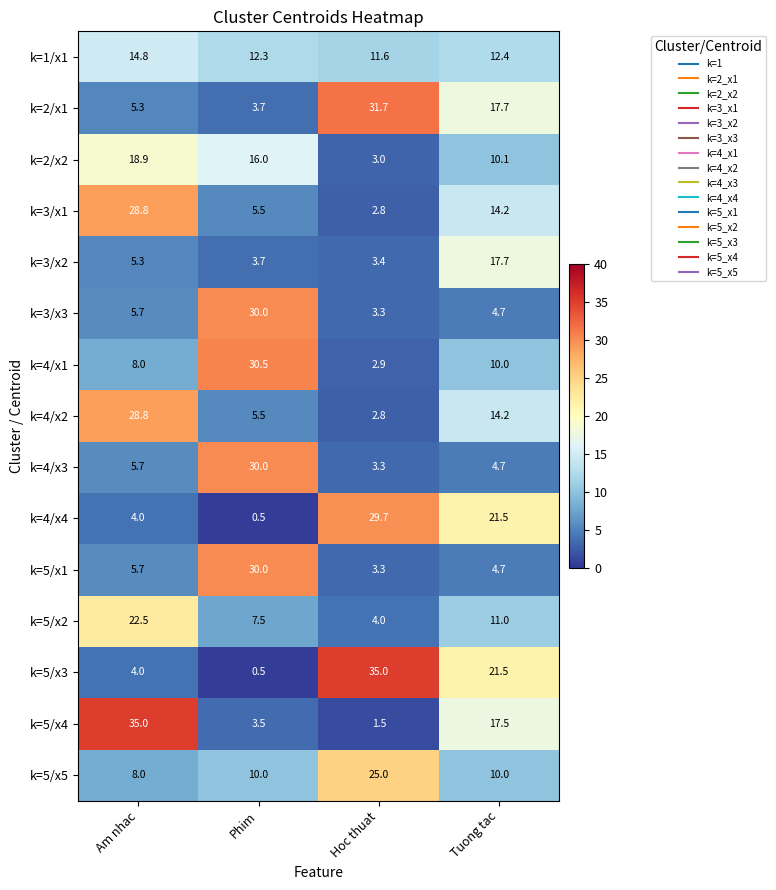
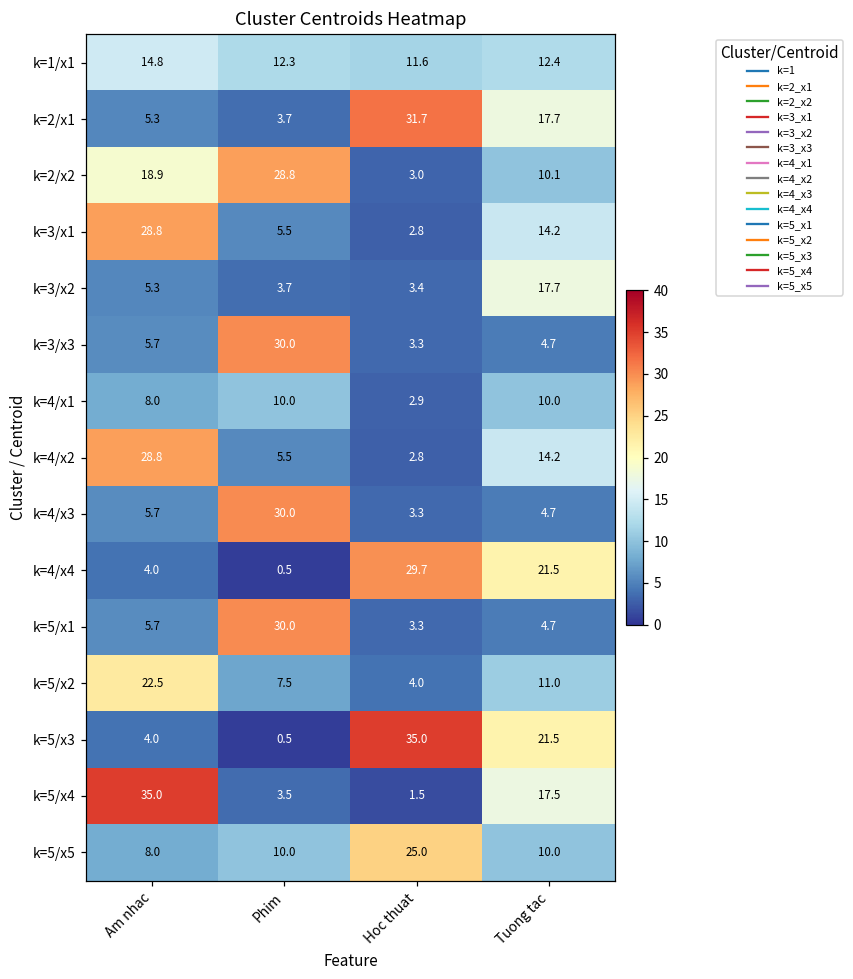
  {
    "k=1/x1": {
      "Am nhac": 14.8,
      "Phim": 12.3,
      "Hoc thuat": 11.6,
      "Tuong tac": 12.4
    },
    "k=2/x1": {
      "Am nhac": 5.3,
      "Phim": 3.7,
      "Hoc thuat": 31.7,
      "Tuong tac": 17.7
    },
    "k=2/x2": {
      "Am nhac": 18.9,
-     "Phim": 16.0,
+     "Phim": 28.8,
      "Hoc thuat": 3.0,
      "Tuong tac": 10.1
    },
    "k=3/x1": {
      "Am nhac": 28.8,
      "Phim": 5.5,
      "Hoc thuat": 2.8,
      "Tuong tac": 14.2
    },
    "k=3/x2": {
      "Am nhac": 5.3,
      "Phim": 3.7,
      "Hoc thuat": 3.4,
      "Tuong tac": 17.7
    },
    "k=3/x3": {
      "Am nhac": 5.7,
      "Phim": 30.0,
      "Hoc thuat": 3.3,
      "Tuong tac": 4.7
    },
    "k=4/x1": {
      "Am nhac": 8.0,
-     "Phim": 30.5,
+     "Phim": 10.0,
      "Hoc thuat": 2.9,
      "Tuong tac": 10.0
    },
    "k=4/x2": {
      "Am nhac": 28.8,
      "Phim": 5.5,
      "Hoc thuat": 2.8,
      "Tuong tac": 14.2
    },
    "k=4/x3": {
      "Am nhac": 5.7,
      "Phim": 30.0,
      "Hoc thuat": 3.3,
      "Tuong tac": 4.7
    },
    "k=4/x4": {
      "Am nhac": 4.0,
      "Phim": 0.5,
      "Hoc thuat": 29.7,
      "Tuong tac": 21.5
    },
    "k=5/x1": {
      "Am nhac": 5.7,
      "Phim": 30.0,
      "Hoc thuat": 3.3,
      "Tuong tac": 4.7
    },
    "k=5/x2": {
      "Am nhac": 22.5,
      "Phim": 7.5,
      "Hoc thuat": 4.0,
      "Tuong tac": 11.0
    },
    "k=5/x3": {
      "Am nhac": 4.0,
      "Phim": 0.5,
      "Hoc thuat": 35.0,
      "Tuong tac": 21.5
    },
    "k=5/x4": {
      "Am nhac": 35.0,
      "Phim": 3.5,
      "Hoc thuat": 1.5,
      "Tuong tac": 17.5
    },
    "k=5/x5": {
      "Am nhac": 8.0,
      "Phim": 10.0,
      "Hoc thuat": 25.0,
      "Tuong tac": 10.0
    }
  }
